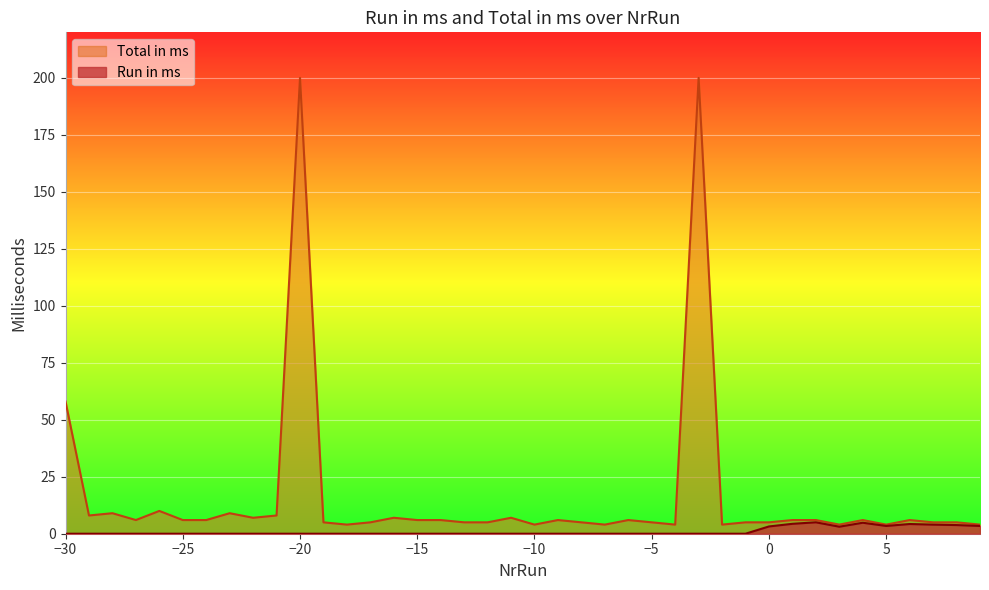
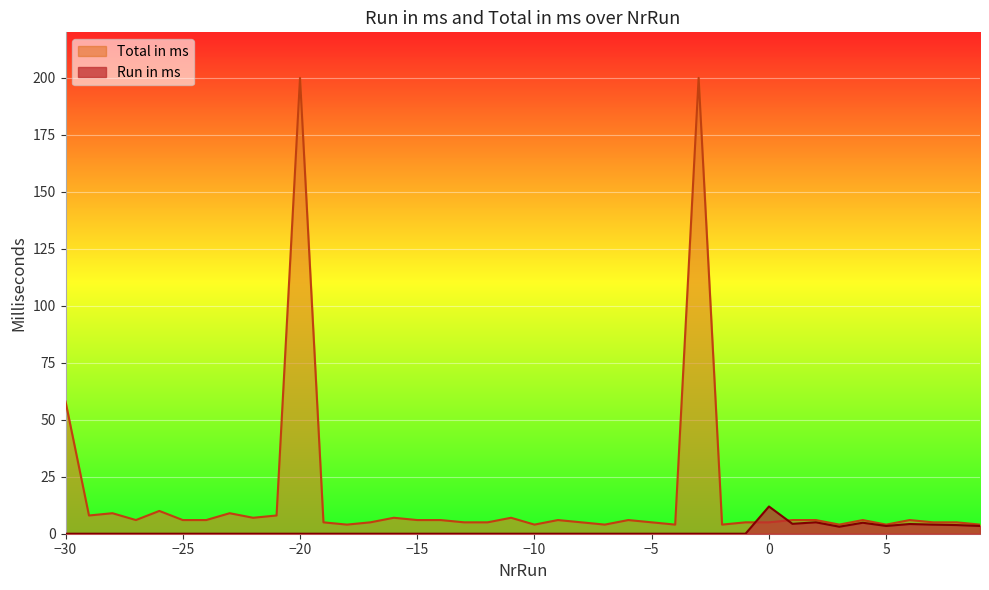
  {
    "Total in ms": {
      "−30": 58,
      "−25": 6,
      "−20": 200,
      "−15": 6,
      "−10": 4,
      "−5": 5,
      "0": 5
    },
    "Run in ms": {
      "−30": 0,
      "−25": 0,
      "−20": 0,
      "−15": 0,
      "−10": 0,
      "−5": 0,
-     "0": 3
+     "0": 12
    }
  }
